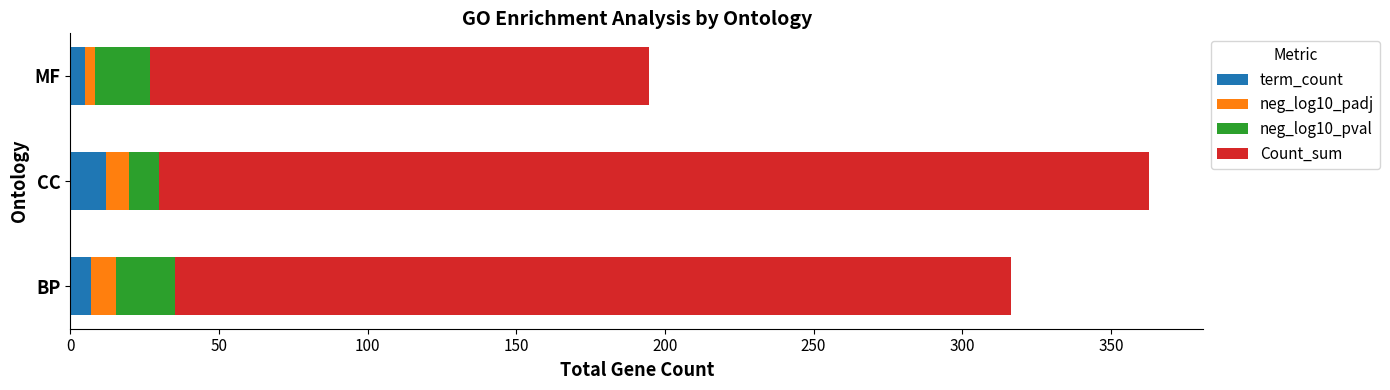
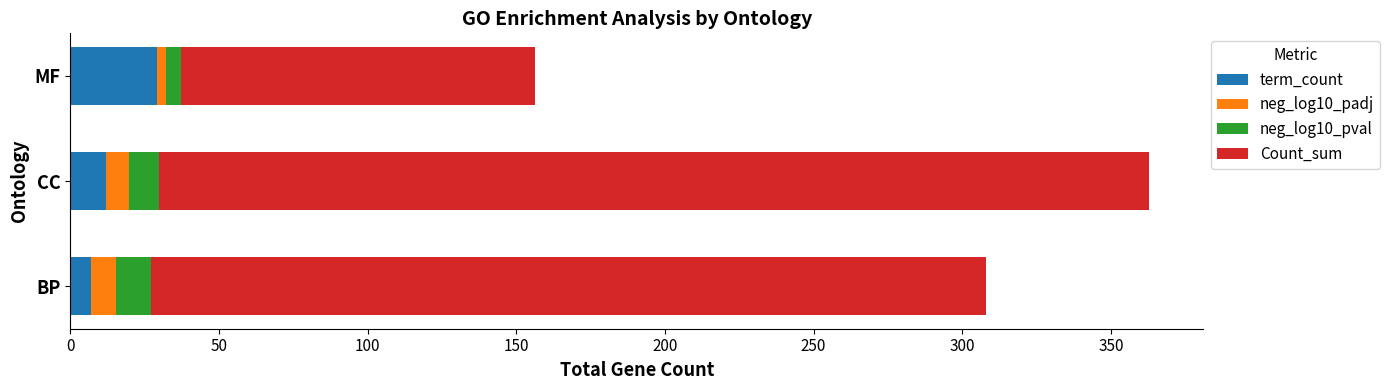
  {
    "term_count": {
-     "MF": 5,
+     "MF": 29,
      "CC": 12,
      "BP": 7
    },
    "neg_log10_padj": {
      "MF": 3,
      "CC": 8,
      "BP": 8
    },
    "neg_log10_pval": {
-     "MF": 19,
+     "MF": 5,
      "CC": 10,
-     "BP": 20
+     "BP": 12
    },
    "Count_sum": {
-     "MF": 168,
+     "MF": 119,
      "CC": 333,
      "BP": 281
    }
  }
